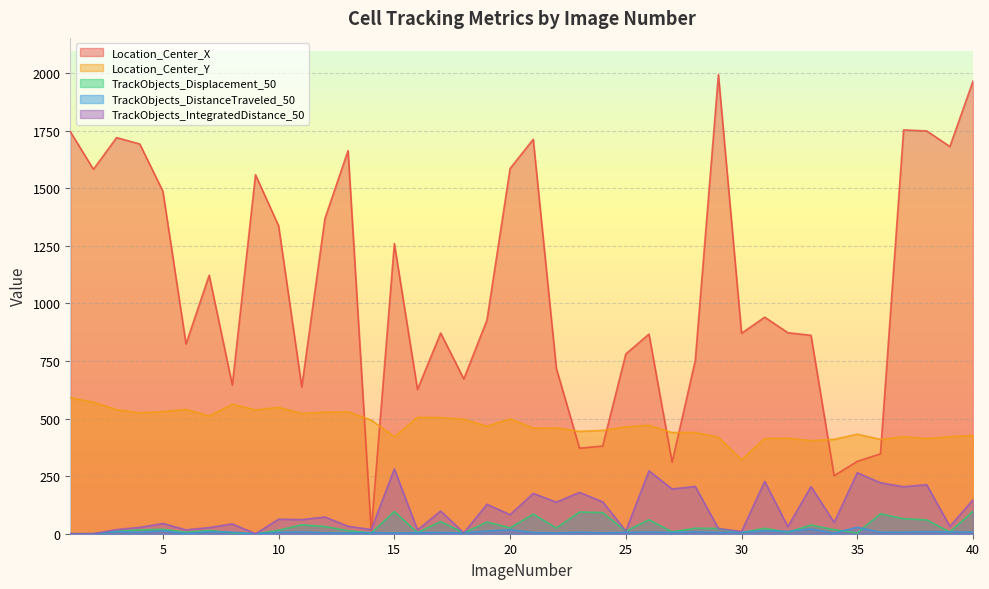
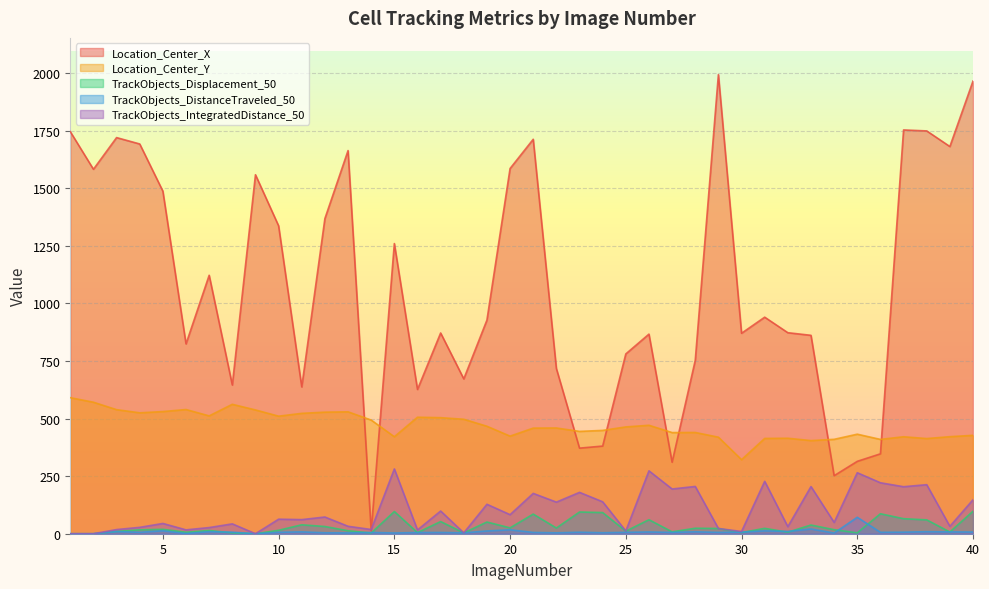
  {
    "Location_Center_X": {
      "5": 1490,
      "10": 1340,
      "15": 1260,
      "20": 1590,
      "25": 780,
      "30": 870,
      "35": 310,
      "40": 1960
    },
    "Location_Center_Y": {
      "5": 530,
-     "10": 550,
+     "10": 510,
      "15": 420,
-     "20": 500,
+     "20": 420,
      "25": 460,
      "30": 320,
      "35": 430,
      "40": 430
    },
    "TrackObjects_Displacement_50": {
      "15": 100,
      "35": 0,
      "40": 100
    },
    "TrackObjects_DistanceTraveled_50": {
      "15": 0,
-     "35": 30,
+     "35": 70,
      "40": 10
    },
    "TrackObjects_IntegratedDistance_50": {
      "5": 40,
      "10": 60,
      "15": 280,
      "20": 80,
      "35": 260,
      "40": 150
    }
  }
